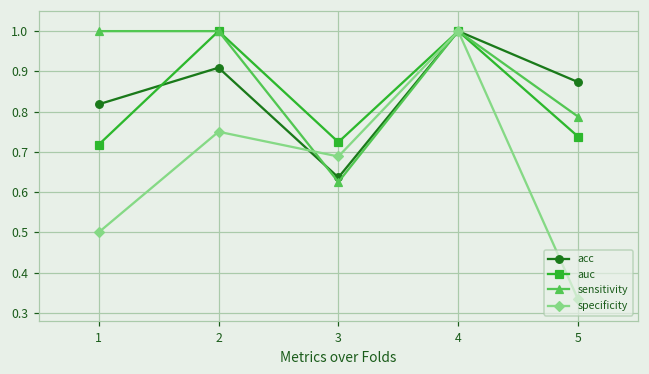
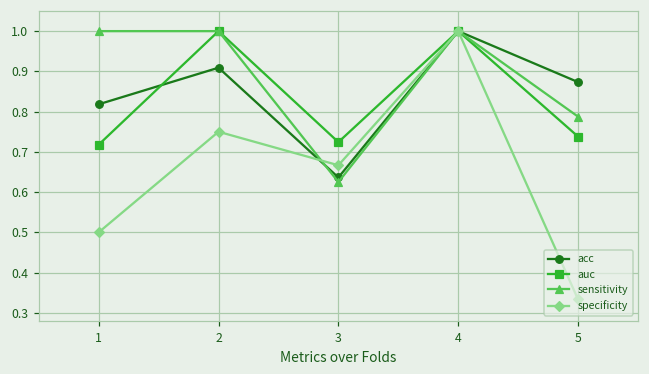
  {
    "acc": {
      "1": 0.82,
      "2": 0.91,
      "3": 0.64,
      "5": 0.87
    },
    "specificity": {
      "1": 0.50,
      "2": 0.75,
-     "3": 0.69
+     "3": 0.67
    }
  }
